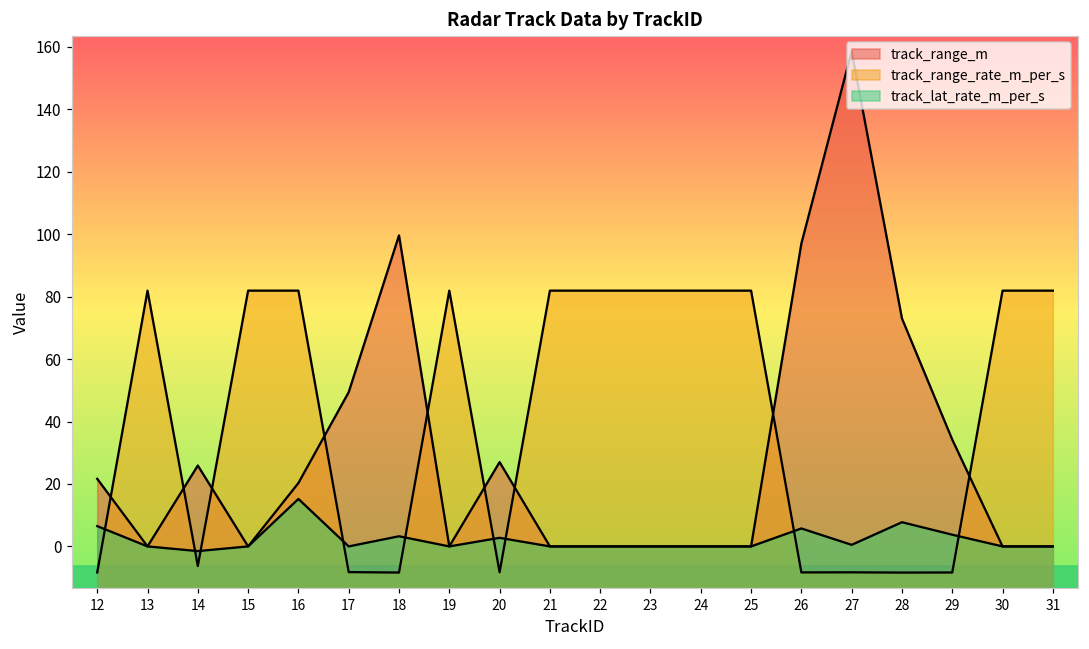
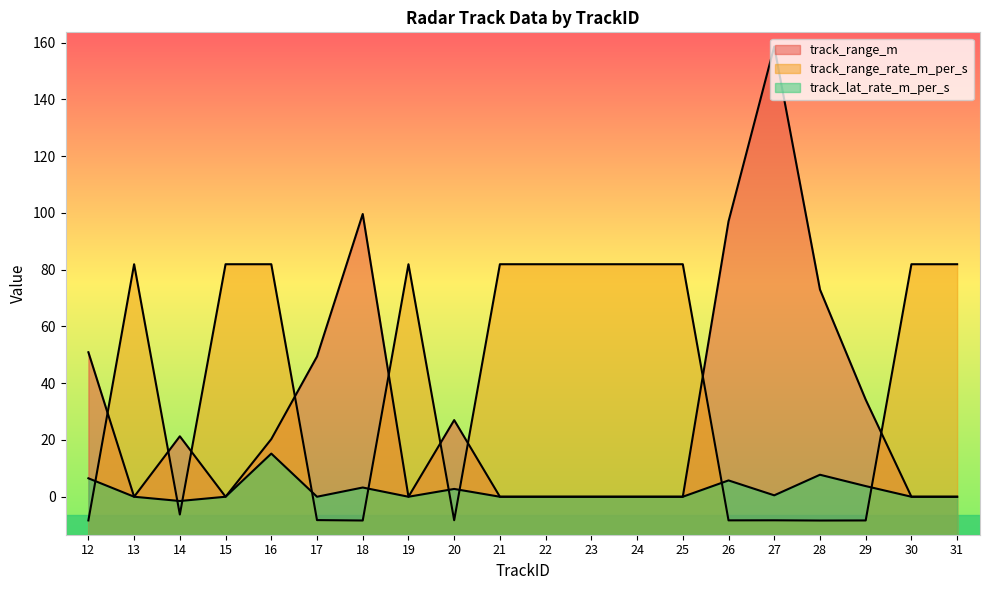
  {
    "track_range_m": {
-     "12": 22,
-     "14": 26,
+     "12": 51,
+     "14": 21,
      "16": 20,
      "17": 49,
      "18": 100,
      "20": 27,
      "26": 97,
      "28": 73,
      "29": 34
    },
    "track_range_rate_m_per_s": {
      "13": 82,
      "14": -6,
      "15": 82,
      "16": 82,
      "19": 82,
      "21": 82,
      "22": 82,
      "23": 82,
      "24": 82,
      "25": 82,
      "30": 82,
      "31": 82
    },
    "track_lat_rate_m_per_s": {
      "12": 7,
      "14": -2,
      "16": 15,
      "17": 0,
      "18": 3,
      "20": 3,
      "26": 6,
      "27": 1,
      "28": 8,
      "29": 4
    }
  }
